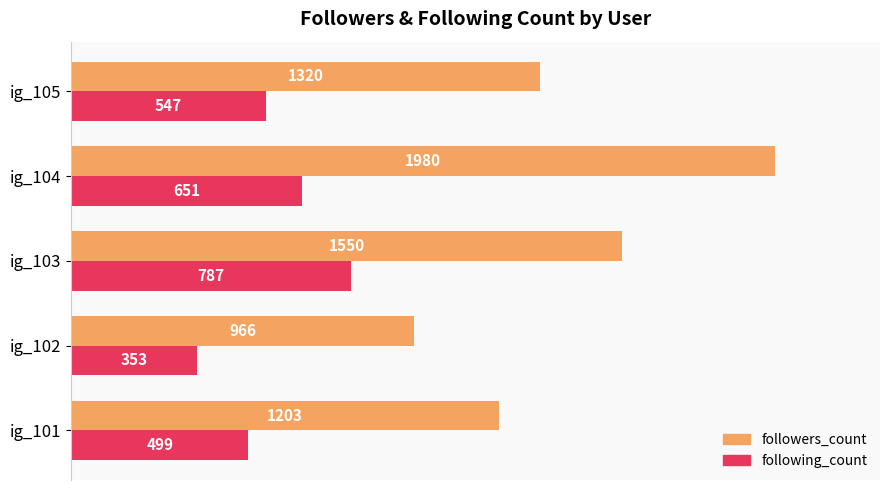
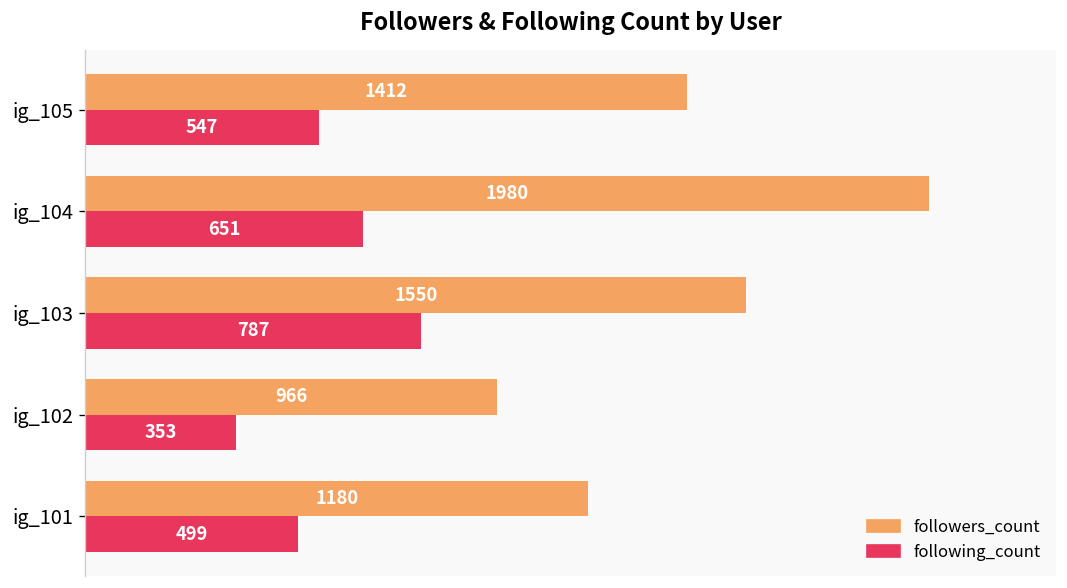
  {
    "followers_count": {
-     "ig_105": 1320,
+     "ig_105": 1412,
      "ig_104": 1980,
      "ig_103": 1550,
      "ig_102": 966,
-     "ig_101": 1203
+     "ig_101": 1180
    },
    "following_count": {
      "ig_105": 547,
      "ig_104": 651,
      "ig_103": 787,
      "ig_102": 353,
      "ig_101": 499
    }
  }
